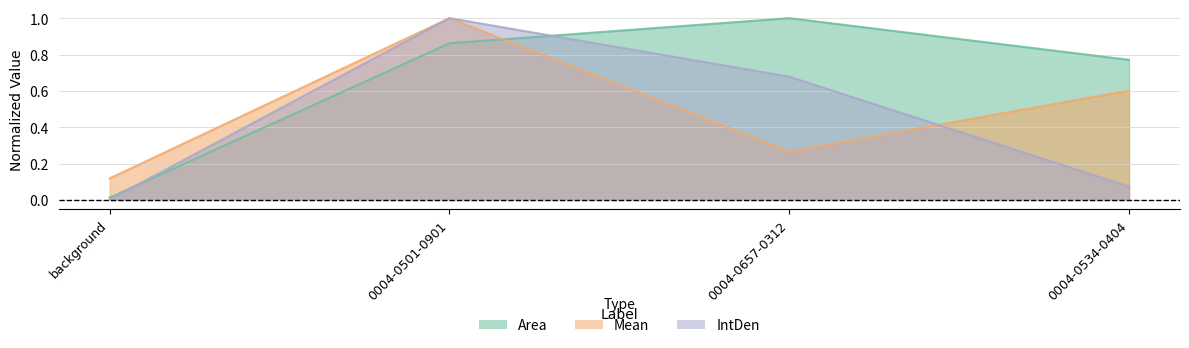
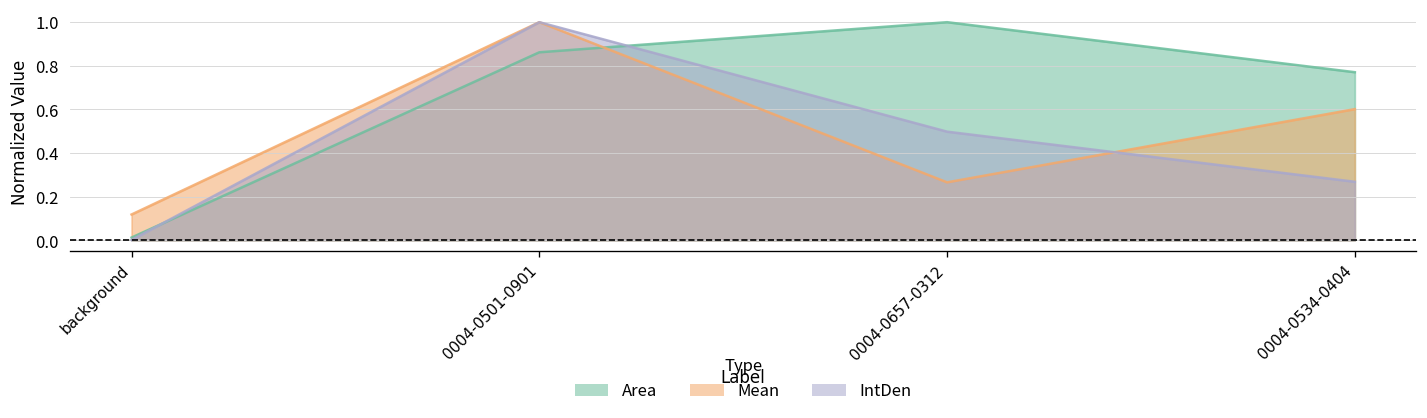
  {
    "Area": {
      "0004-0501-0901": 0.86,
      "0004-0657-0312": 1.00,
      "0004-0534-0404": 0.77
    },
    "Mean": {
      "background": 0.12,
      "0004-0657-0312": 0.27,
      "0004-0534-0404": 0.60
    },
    "IntDen": {
-     "0004-0657-0312": 0.68,
-     "0004-0534-0404": 0.07
+     "0004-0657-0312": 0.50,
+     "0004-0534-0404": 0.27
    }
  }
